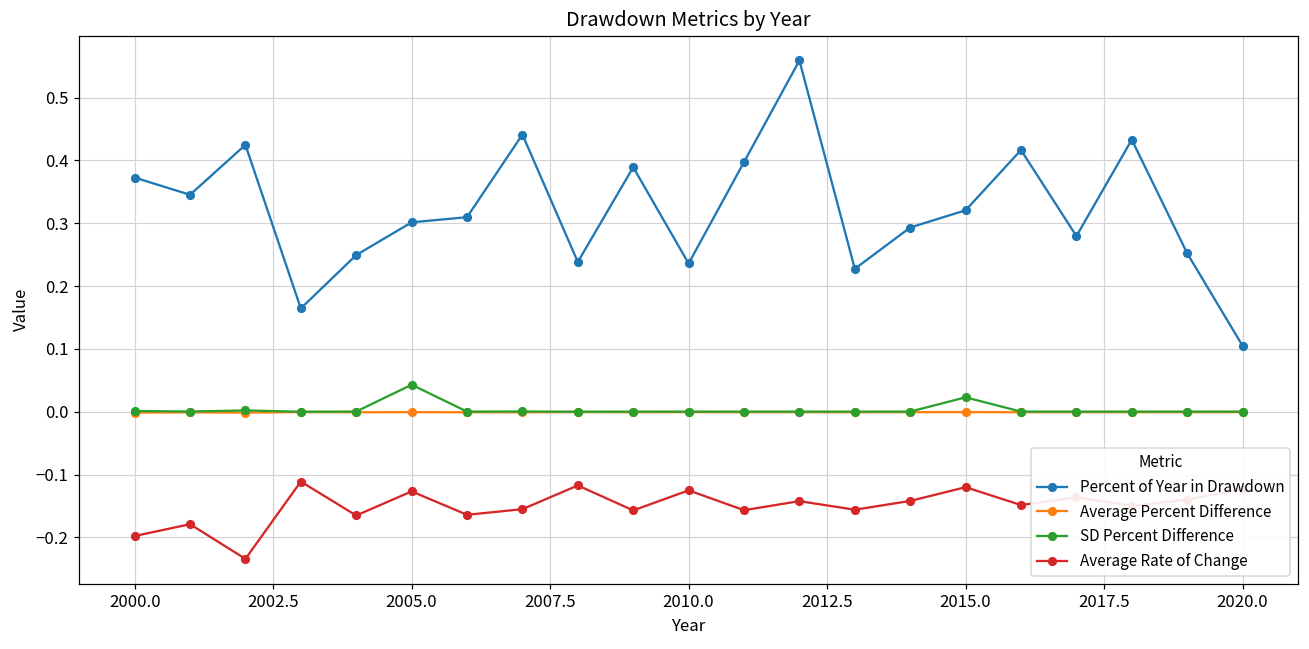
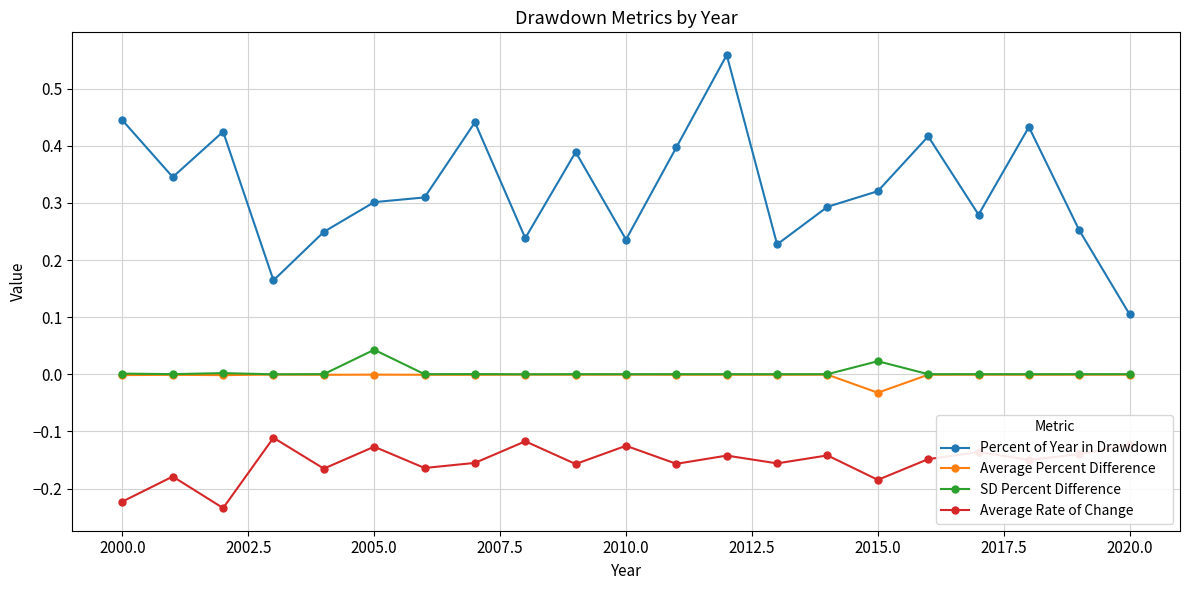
  {
    "Percent of Year in Drawdown": {
-     "2000.0": 0.37,
+     "2000.0": 0.44,
      "2005.0": 0.30,
      "2010.0": 0.24,
      "2015.0": 0.32,
      "2020.0": 0.10
    },
    "Average Percent Difference": {
      "2005.0": 0.00,
-     "2015.0": 0.00
+     "2015.0": -0.03
    },
    "SD Percent Difference": {
      "2005.0": 0.04,
      "2015.0": 0.02
    },
    "Average Rate of Change": {
-     "2000.0": -0.20,
+     "2000.0": -0.22,
      "2005.0": -0.13,
      "2010.0": -0.13,
-     "2015.0": -0.12
+     "2015.0": -0.18
    }
  }
